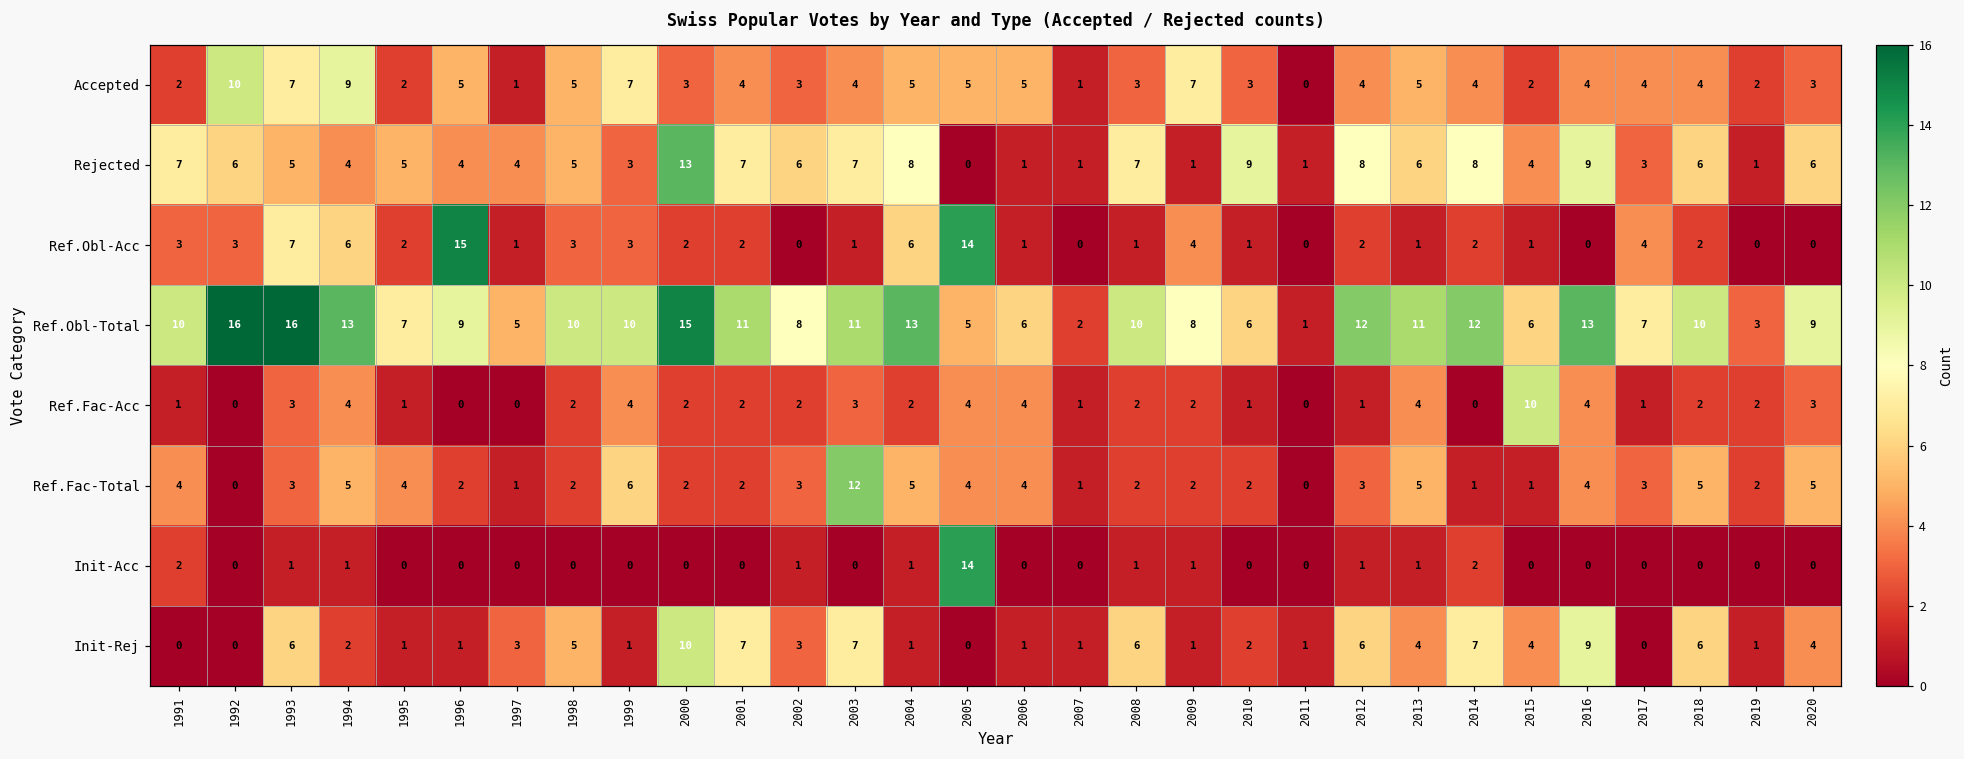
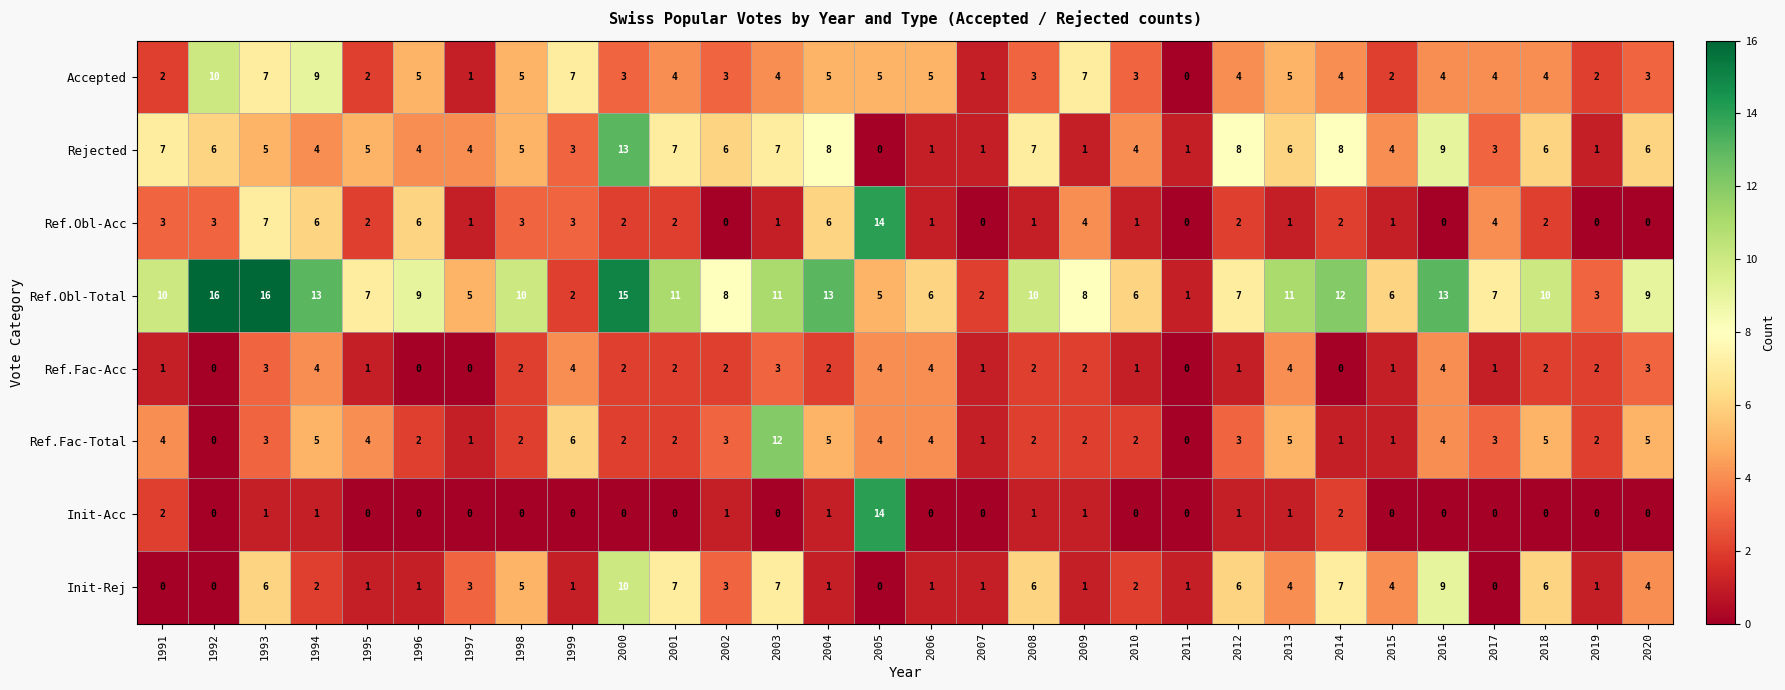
  {
    "Rejected": {
      "1991": 7,
      "1992": 6,
      "1993": 5,
      "1994": 4,
      "1995": 5,
      "1996": 4,
      "1997": 4,
      "1998": 5,
      "1999": 3,
      "2000": 13,
      "2001": 7,
      "2002": 6,
      "2003": 7,
      "2004": 8,
      "2005": 0,
      "2006": 1,
      "2007": 1,
      "2008": 7,
      "2009": 1,
-     "2010": 9,
+     "2010": 4,
      "2011": 1,
      "2012": 8,
      "2013": 6,
      "2014": 8,
      "2015": 4,
      "2016": 9,
      "2017": 3,
      "2018": 6,
      "2019": 1,
      "2020": 6
    },
    "Ref.Obl-Acc": {
      "1991": 3,
      "1992": 3,
      "1993": 7,
      "1994": 6,
      "1995": 2,
-     "1996": 15,
+     "1996": 6,
      "1997": 1,
      "1998": 3,
      "1999": 3,
      "2000": 2,
      "2001": 2,
      "2002": 0,
      "2003": 1,
      "2004": 6,
      "2005": 14,
      "2006": 1,
      "2007": 0,
      "2008": 1,
      "2009": 4,
      "2010": 1,
      "2011": 0,
      "2012": 2,
      "2013": 1,
      "2014": 2,
      "2015": 1,
      "2016": 0,
      "2017": 4,
      "2018": 2,
      "2019": 0,
      "2020": 0
    },
    "Ref.Obl-Total": {
      "1991": 10,
      "1992": 16,
      "1993": 16,
      "1994": 13,
      "1995": 7,
      "1996": 9,
      "1997": 5,
      "1998": 10,
-     "1999": 10,
+     "1999": 2,
      "2000": 15,
      "2001": 11,
      "2002": 8,
      "2003": 11,
      "2004": 13,
      "2005": 5,
      "2006": 6,
      "2007": 2,
      "2008": 10,
      "2009": 8,
      "2010": 6,
      "2011": 1,
-     "2012": 12,
+     "2012": 7,
      "2013": 11,
      "2014": 12,
      "2015": 6,
      "2016": 13,
      "2017": 7,
      "2018": 10,
      "2019": 3,
      "2020": 9
    },
    "Ref.Fac-Acc": {
      "1991": 1,
      "1992": 0,
      "1993": 3,
      "1994": 4,
      "1995": 1,
      "1996": 0,
      "1997": 0,
      "1998": 2,
      "1999": 4,
      "2000": 2,
      "2001": 2,
      "2002": 2,
      "2003": 3,
      "2004": 2,
      "2005": 4,
      "2006": 4,
      "2007": 1,
      "2008": 2,
      "2009": 2,
      "2010": 1,
      "2011": 0,
      "2012": 1,
      "2013": 4,
      "2014": 0,
-     "2015": 10,
+     "2015": 1,
      "2016": 4,
      "2017": 1,
      "2018": 2,
      "2019": 2,
      "2020": 3
    }
  }
